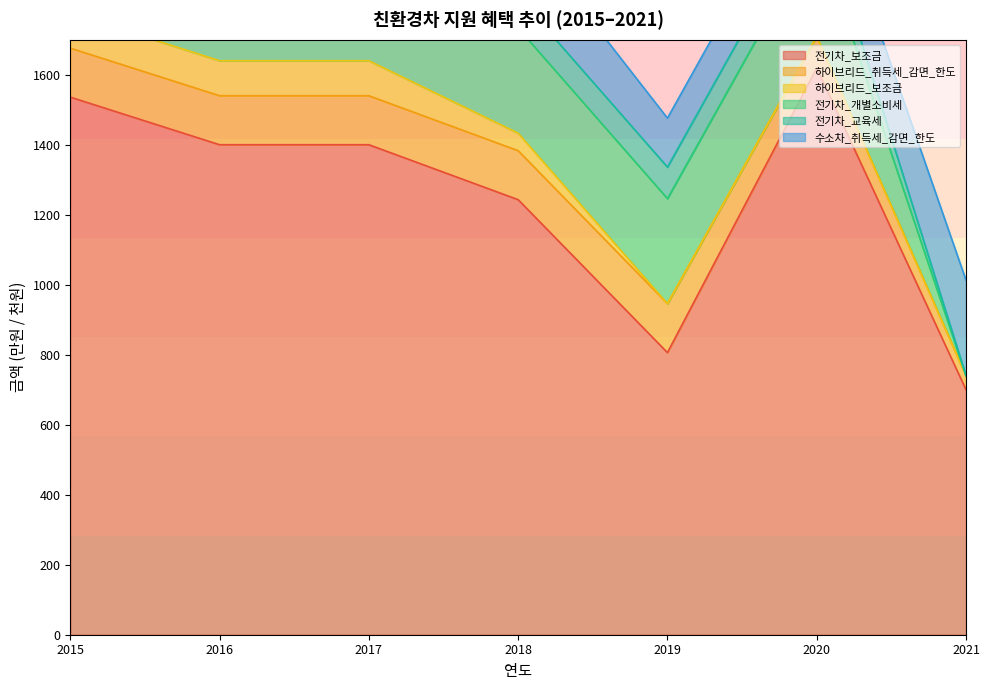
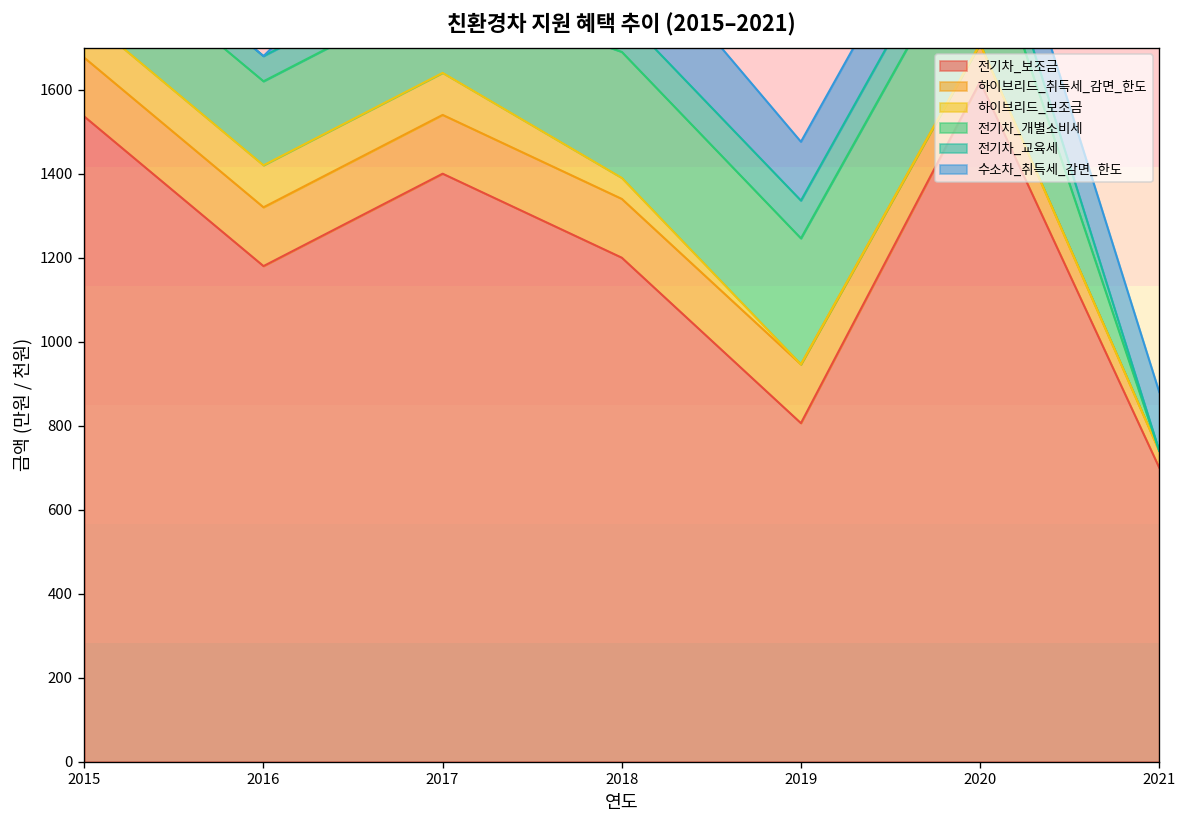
  {
    "전기차_보조금": {
      "2015": 1540,
-     "2016": 1400,
+     "2016": 1180,
      "2017": 1400,
-     "2018": 1240,
+     "2018": 1200,
      "2019": 810,
      "2021": 700
    },
    "수소차_취득세_감면_한도": {
      "2019": 140,
-     "2021": 270
+     "2021": 140
    }
  }
